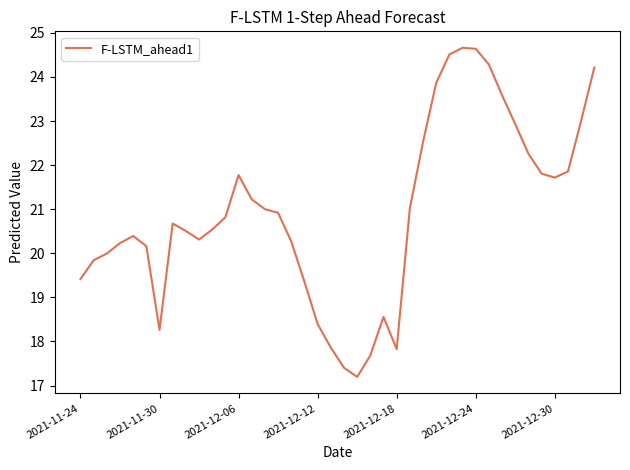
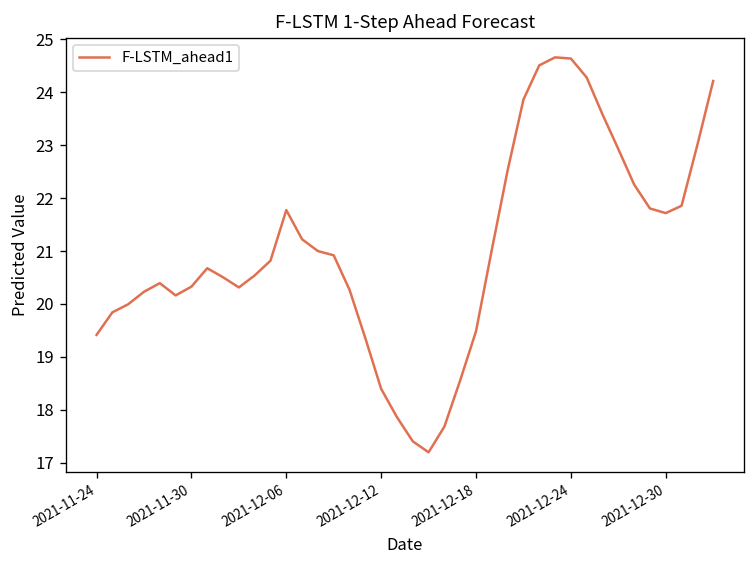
  {
    "2021-11-24": 19.4,
-   "2021-11-30": 18.3,
+   "2021-11-30": 20.3,
    "2021-12-06": 21.8,
    "2021-12-12": 18.4,
-   "2021-12-18": 17.8,
+   "2021-12-18": 19.5,
    "2021-12-24": 24.6,
    "2021-12-30": 21.7
  }
